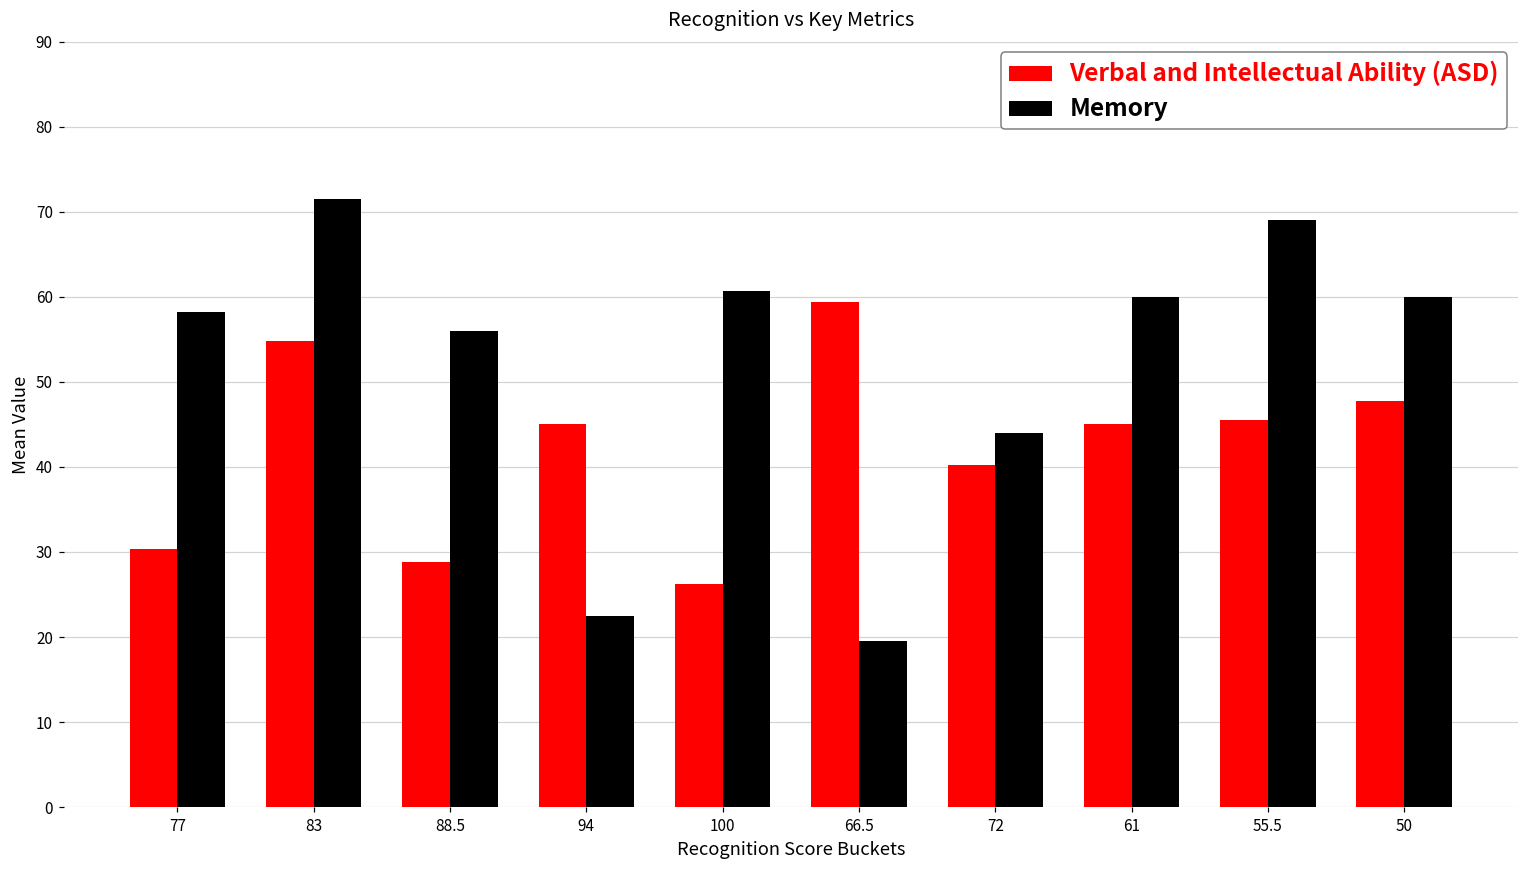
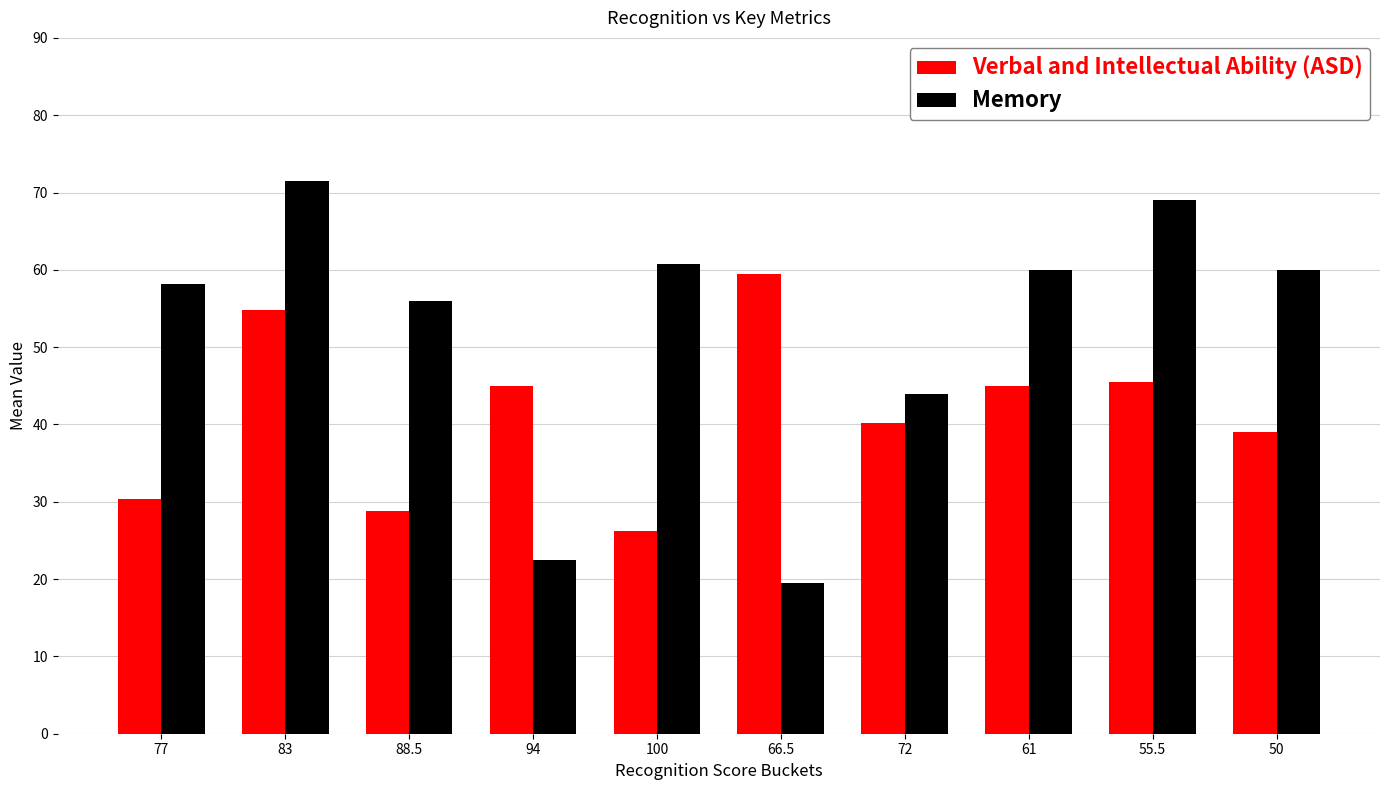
  {
    "Verbal and Intellectual Ability (ASD)": {
      "77": 30,
      "83": 55,
      "88.5": 29,
      "94": 45,
      "100": 26,
      "66.5": 59,
      "72": 40,
      "61": 45,
      "55.5": 46,
-     "50": 48
+     "50": 39
    },
    "Memory": {
      "77": 58,
      "83": 72,
      "88.5": 56,
      "94": 23,
      "100": 61,
      "66.5": 20,
      "72": 44,
      "61": 60,
      "55.5": 69,
      "50": 60
    }
  }
